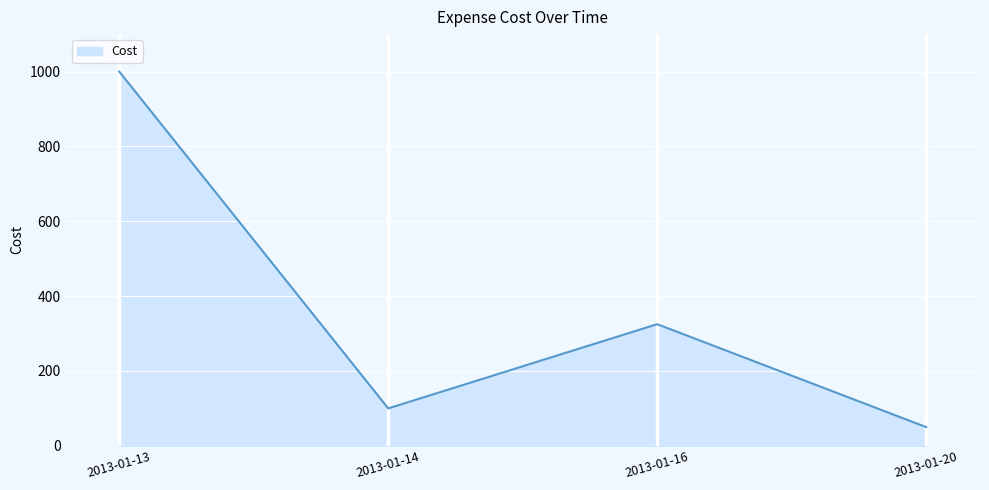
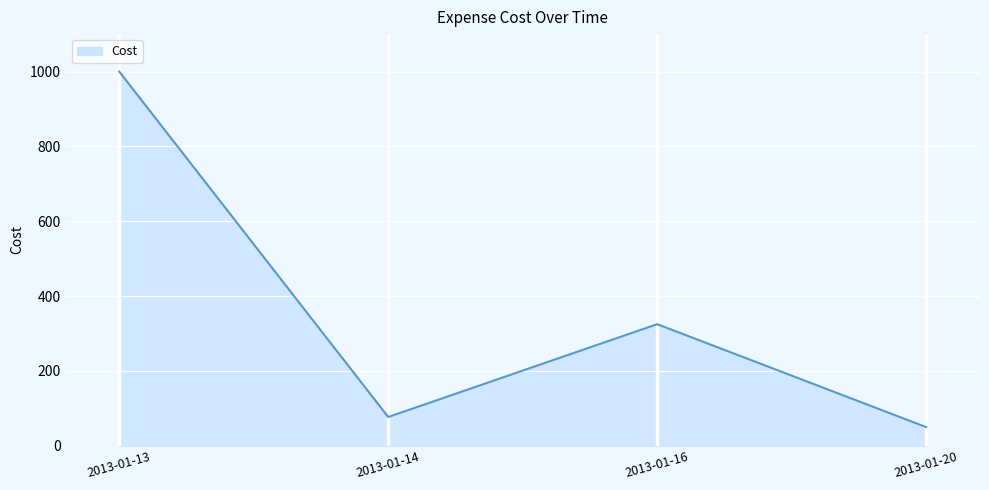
  {
    "2013-01-13": 1000,
-   "2013-01-14": 100,
+   "2013-01-14": 80,
    "2013-01-16": 330,
    "2013-01-20": 50
  }
